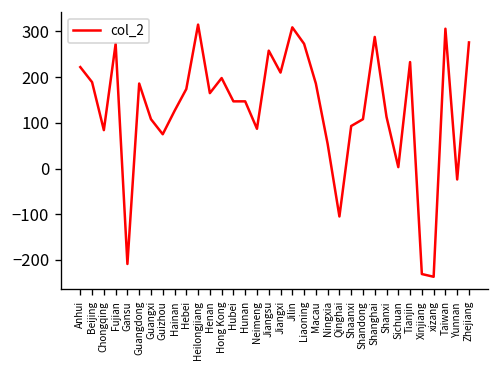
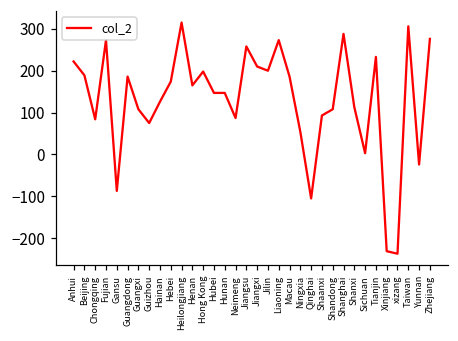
  {
    "Anhui": 220,
    "Beijing": 190,
    "Chongqing": 80,
    "Fujian": 270,
-   "Gansu": -210,
+   "Gansu": -90,
    "Guangdong": 190,
    "Guangxi": 110,
    "Guizhou": 80,
    "Hainan": 130,
    "Hebei": 170,
    "Heilongjiang": 320,
    "Henan": 170,
    "Hong Kong": 200,
    "Hubei": 150,
    "Hunan": 150,
    "Neimeng": 90,
    "Jiangsu": 260,
    "Jiangxi": 210,
-   "Jilin": 310,
+   "Jilin": 200,
    "Liaoning": 270,
    "Macau": 190,
    "Ningxia": 50,
    "Qinghai": -110,
    "Shaanxi": 90,
    "Shandong": 110,
    "Shanghai": 290,
    "Shanxi": 110,
    "Sichuan": 0,
    "Tianjin": 230,
    "Xinjiang": -230,
    "xizang": -240,
    "Taiwan": 310,
    "Yunnan": -20,
    "Zhejiang": 280
  }
